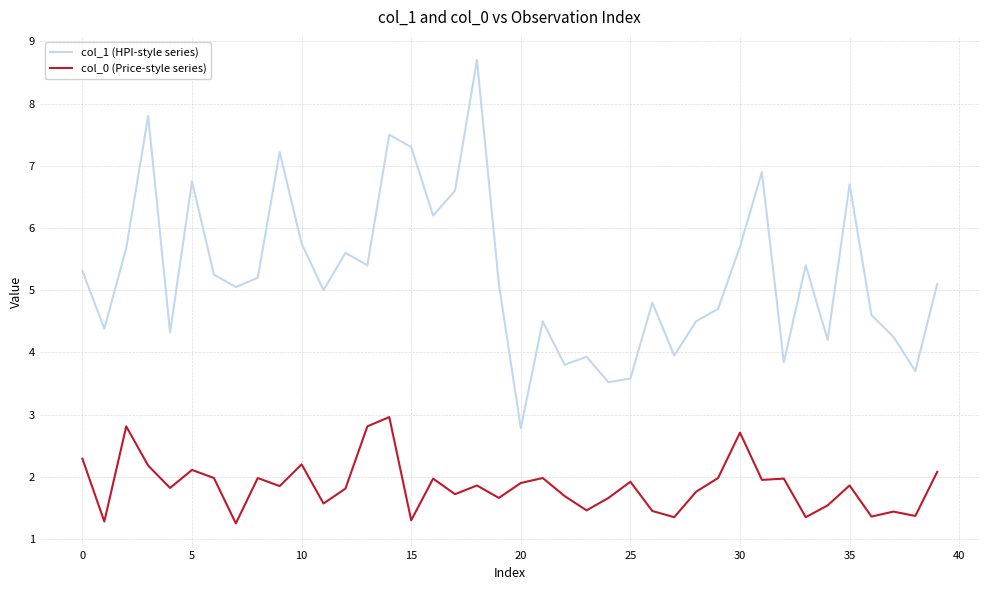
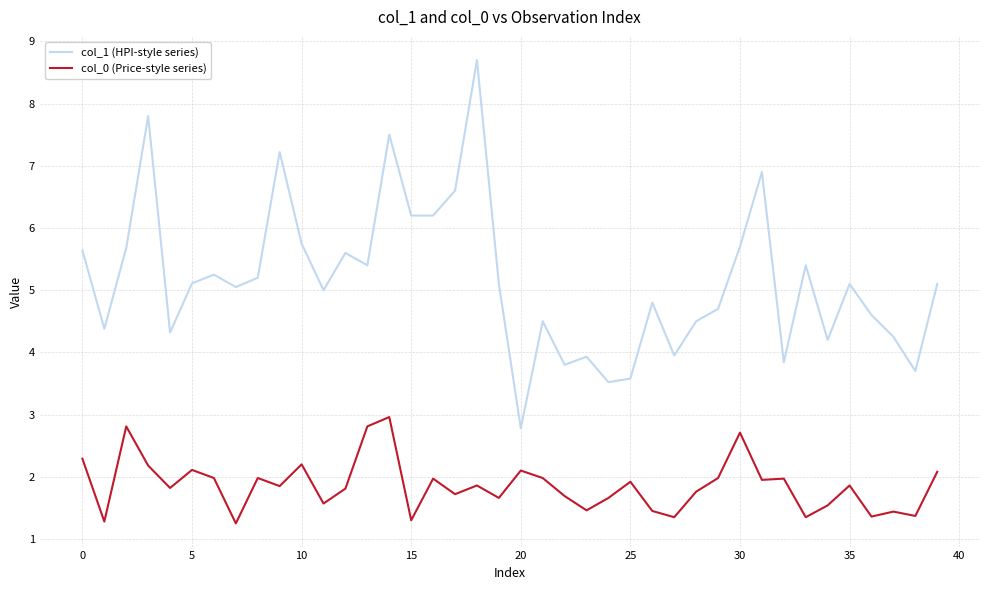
  {
    "col_1 (HPI-style series)": {
-     "0": 5.3,
-     "5": 6.8,
+     "0": 5.6,
+     "5": 5.1,
      "10": 5.8,
-     "15": 7.3,
+     "15": 6.2,
      "20": 2.8,
      "25": 3.6,
      "30": 5.7,
-     "35": 6.7
+     "35": 5.1
    },
    "col_0 (Price-style series)": {
      "0": 2.3,
      "5": 2.1,
      "10": 2.2,
      "15": 1.3,
-     "20": 1.9,
+     "20": 2.1,
      "25": 1.9,
      "30": 2.7,
      "35": 1.9
    }
  }
